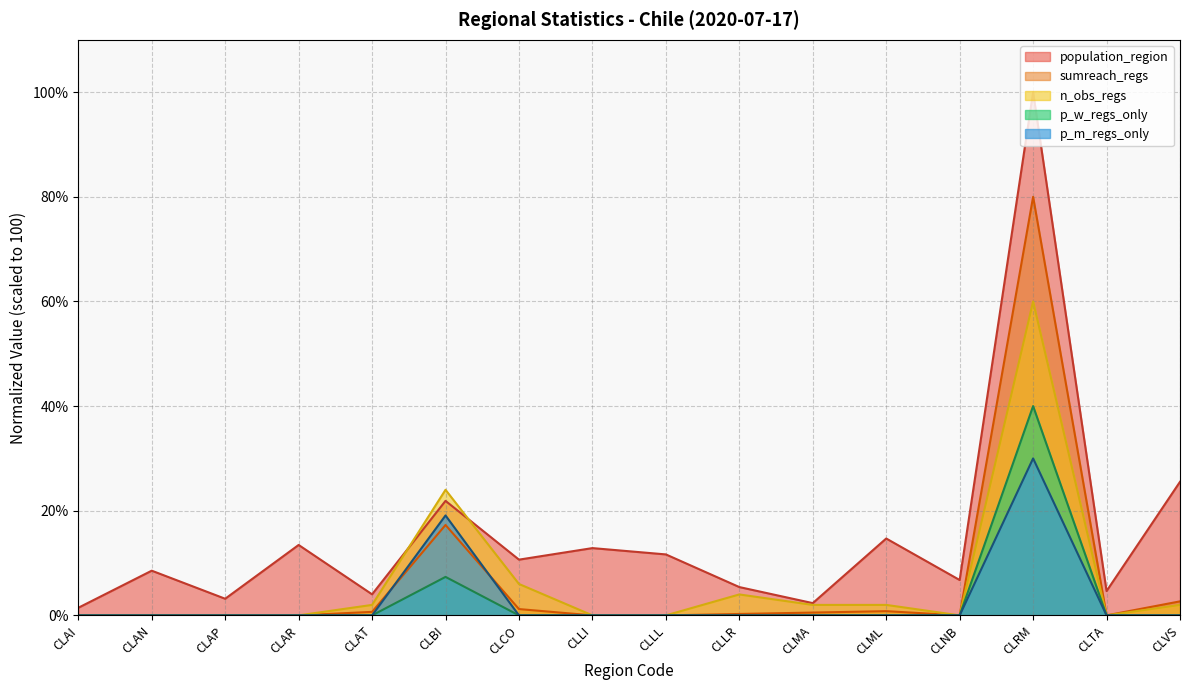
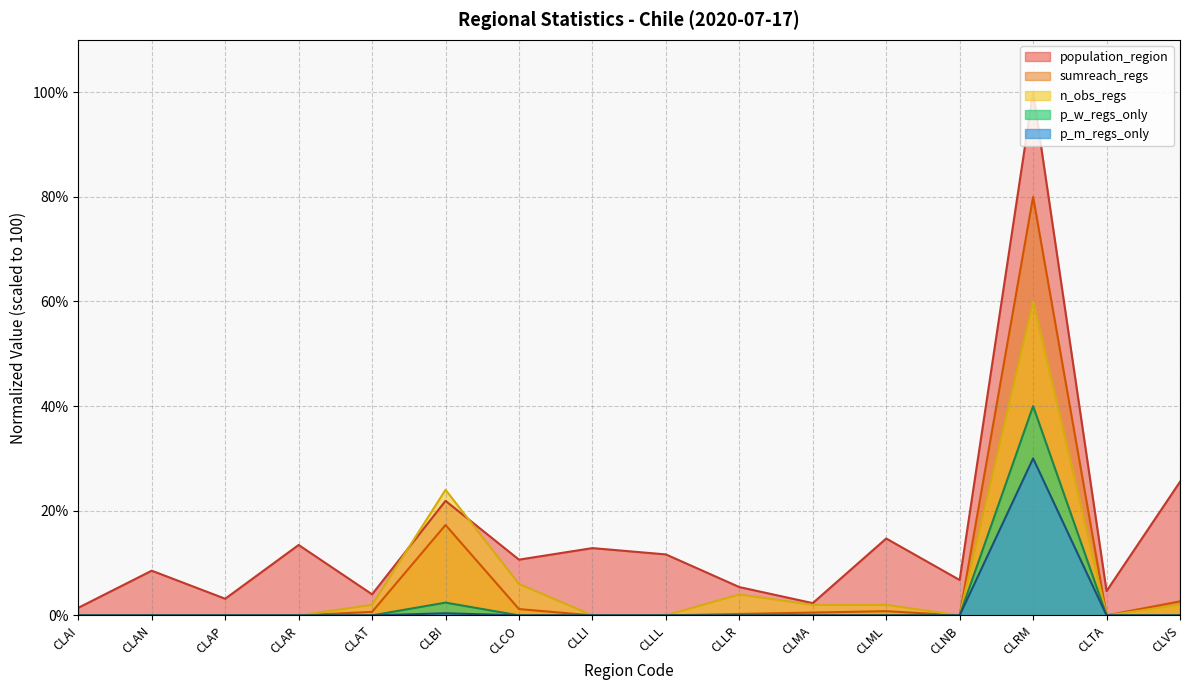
  {
    "p_w_regs_only": {
-     "CLBI": "7%",
+     "CLBI": "2%",
      "CLRM": "40%"
    },
    "p_m_regs_only": {
-     "CLBI": "19%",
+     "CLBI": "0%",
      "CLRM": "30%"
    }
  }
